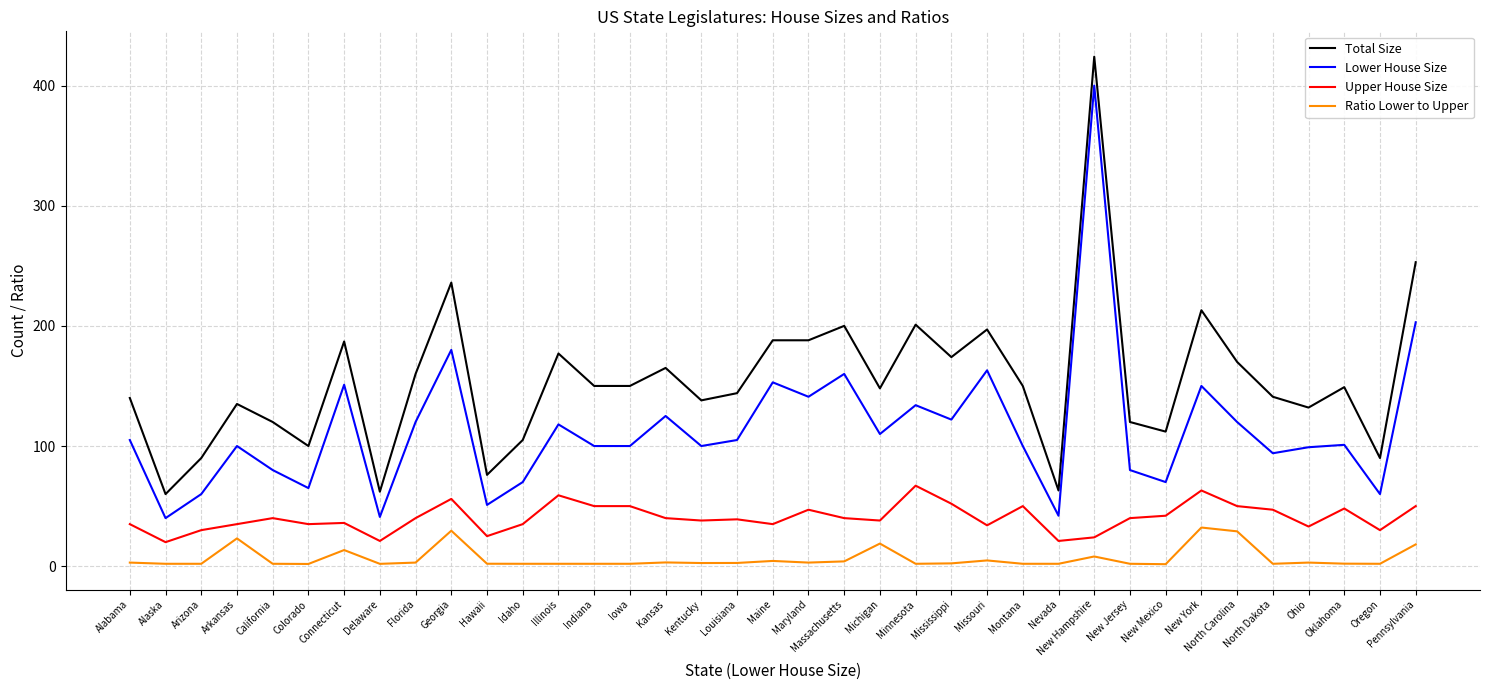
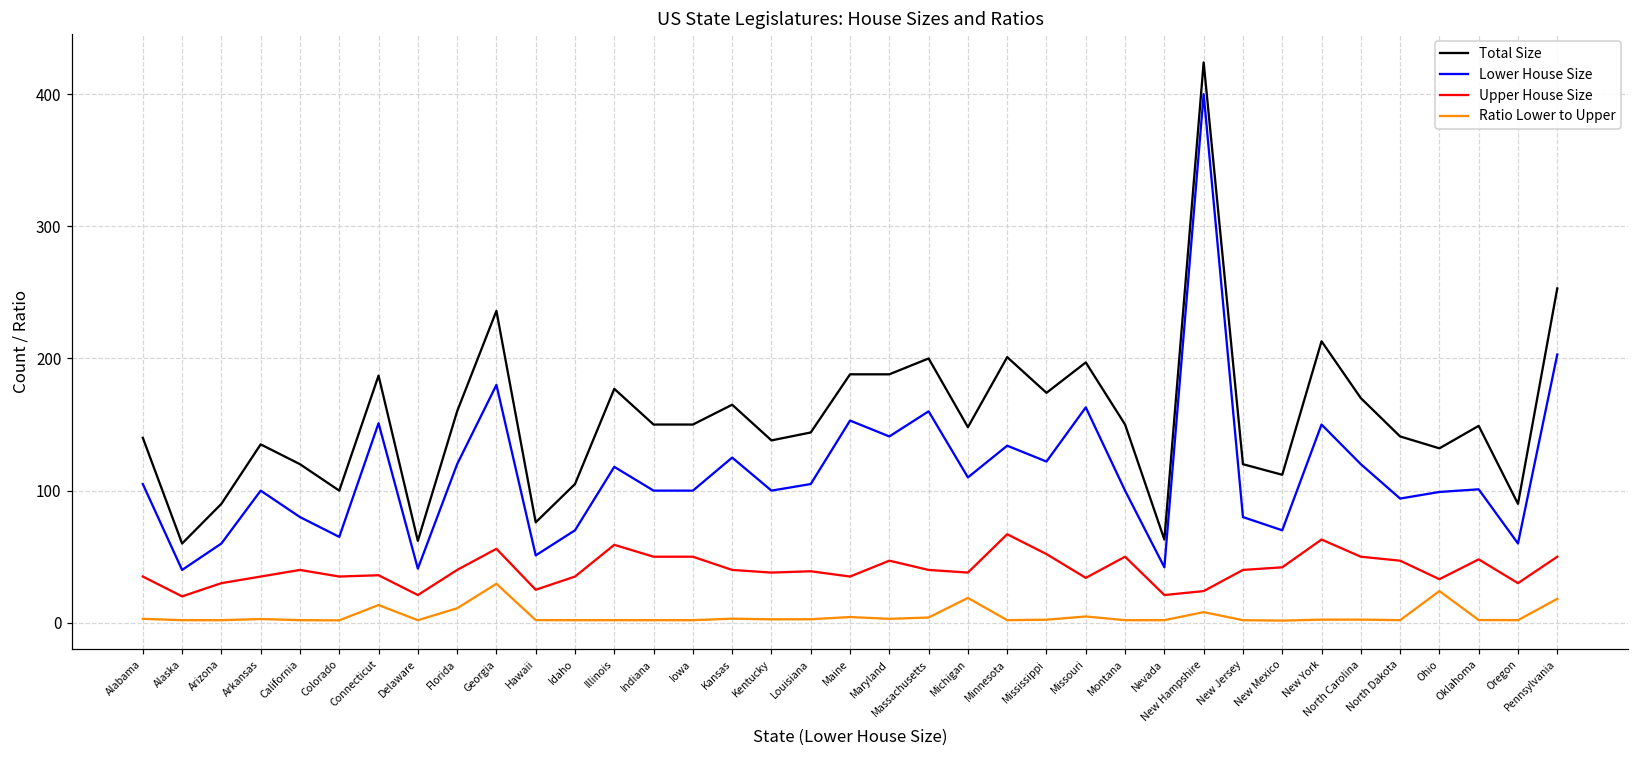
  {
    "Total Size": {
      "Alabama": 140,
      "Alaska": 60,
      "Arizona": 90,
      "Arkansas": 135,
      "California": 120,
      "Colorado": 100,
      "Connecticut": 187,
      "Delaware": 62,
      "Florida": 160,
      "Georgia": 236,
      "Hawaii": 76,
      "Idaho": 105,
      "Illinois": 177,
      "Indiana": 150,
      "Iowa": 150,
      "Kansas": 165,
      "Kentucky": 138,
      "Louisiana": 144,
      "Maine": 188,
      "Maryland": 188,
      "Massachusetts": 200,
      "Michigan": 148,
      "Minnesota": 201,
      "Mississippi": 174,
      "Missouri": 197,
      "Montana": 150,
      "Nevada": 63,
      "New Hampshire": 424,
      "New Jersey": 120,
      "New Mexico": 112,
      "New York": 213,
      "North Carolina": 170,
      "North Dakota": 141,
      "Ohio": 132,
      "Oklahoma": 149,
      "Oregon": 90,
      "Pennsylvania": 253
    },
    "Lower House Size": {
      "Alabama": 105,
      "Alaska": 40,
      "Arizona": 60,
      "Arkansas": 100,
      "California": 80,
      "Colorado": 65,
      "Connecticut": 151,
      "Delaware": 41,
      "Florida": 120,
      "Georgia": 180,
      "Hawaii": 51,
      "Idaho": 70,
      "Illinois": 118,
      "Indiana": 100,
      "Iowa": 100,
      "Kansas": 125,
      "Kentucky": 100,
      "Louisiana": 105,
      "Maine": 153,
      "Maryland": 141,
      "Massachusetts": 160,
      "Michigan": 110,
      "Minnesota": 134,
      "Mississippi": 122,
      "Missouri": 163,
      "Montana": 100,
      "Nevada": 42,
      "New Hampshire": 400,
      "New Jersey": 80,
      "New Mexico": 70,
      "New York": 150,
      "North Carolina": 120,
      "North Dakota": 94,
      "Ohio": 99,
      "Oklahoma": 101,
      "Oregon": 60,
      "Pennsylvania": 203
    },
    "Upper House Size": {
      "Alabama": 35,
      "Alaska": 20,
      "Arizona": 30,
      "Arkansas": 35,
      "California": 40,
      "Colorado": 35,
      "Connecticut": 36,
      "Delaware": 21,
      "Florida": 40,
      "Georgia": 56,
      "Hawaii": 25,
      "Idaho": 35,
      "Illinois": 59,
      "Indiana": 50,
      "Iowa": 50,
      "Kansas": 40,
      "Kentucky": 38,
      "Louisiana": 39,
      "Maine": 35,
      "Maryland": 47,
      "Massachusetts": 40,
      "Michigan": 38,
      "Minnesota": 67,
      "Mississippi": 52,
      "Missouri": 34,
      "Montana": 50,
      "Nevada": 21,
      "New Hampshire": 24,
      "New Jersey": 40,
      "New Mexico": 42,
      "New York": 63,
      "North Carolina": 50,
      "North Dakota": 47,
      "Ohio": 33,
      "Oklahoma": 48,
      "Oregon": 30,
      "Pennsylvania": 50
    },
    "Ratio Lower to Upper": {
      "Alabama": 3,
      "Alaska": 2,
      "Arizona": 2,
-     "Arkansas": 23,
+     "Arkansas": 3,
      "California": 2,
      "Colorado": 2,
      "Connecticut": 13,
      "Delaware": 2,
-     "Florida": 3,
+     "Florida": 11,
      "Georgia": 30,
      "Hawaii": 2,
      "Idaho": 2,
      "Illinois": 2,
      "Indiana": 2,
      "Iowa": 2,
      "Kansas": 3,
      "Kentucky": 3,
      "Louisiana": 3,
      "Maine": 4,
      "Maryland": 3,
      "Massachusetts": 4,
      "Michigan": 19,
      "Minnesota": 2,
      "Mississippi": 2,
      "Missouri": 5,
      "Montana": 2,
      "Nevada": 2,
      "New Hampshire": 8,
      "New Jersey": 2,
      "New Mexico": 2,
-     "New York": 32,
-     "North Carolina": 29,
+     "New York": 2,
+     "North Carolina": 2,
      "North Dakota": 2,
-     "Ohio": 3,
+     "Ohio": 24,
      "Oklahoma": 2,
      "Oregon": 2,
      "Pennsylvania": 18
    }
  }
